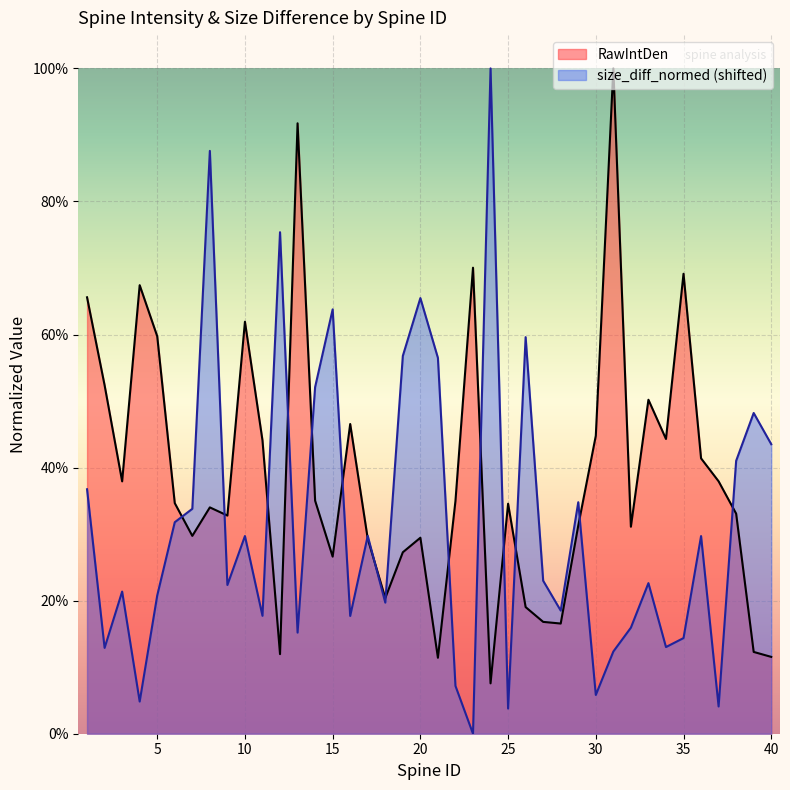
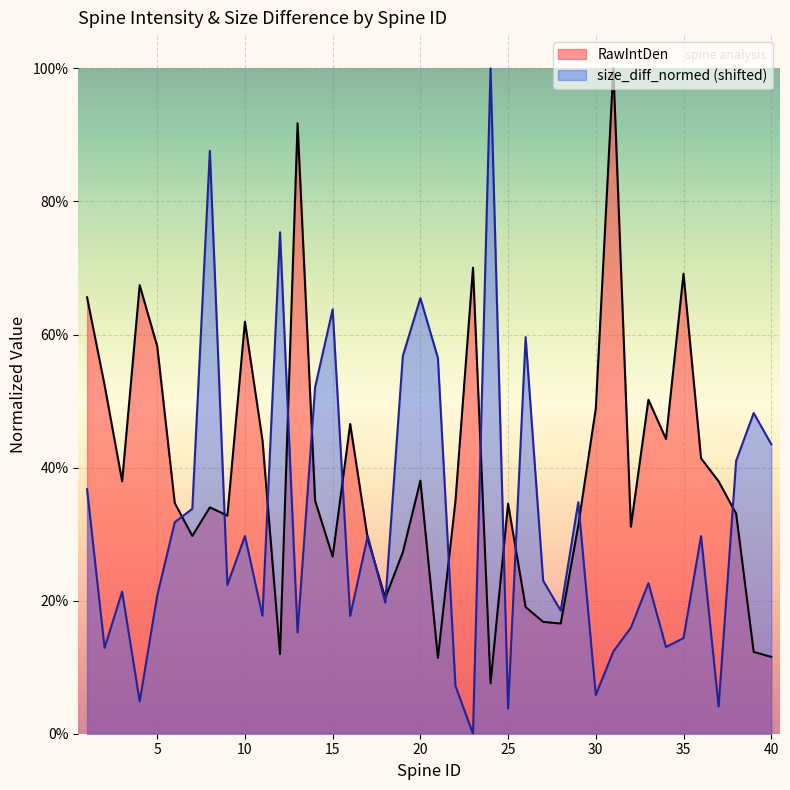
  {
    "RawIntDen": {
-     "5": "60%",
+     "5": "58%",
      "10": "62%",
      "15": "27%",
-     "20": "29%",
+     "20": "38%",
      "25": "35%",
-     "30": "45%",
+     "30": "49%",
      "35": "69%",
      "40": "12%"
    },
    "size_diff_normed (shifted)": {
      "5": "21%",
      "10": "30%",
      "15": "64%",
      "20": "65%",
      "25": "4%",
      "30": "6%",
      "35": "14%",
      "40": "44%"
    }
  }
